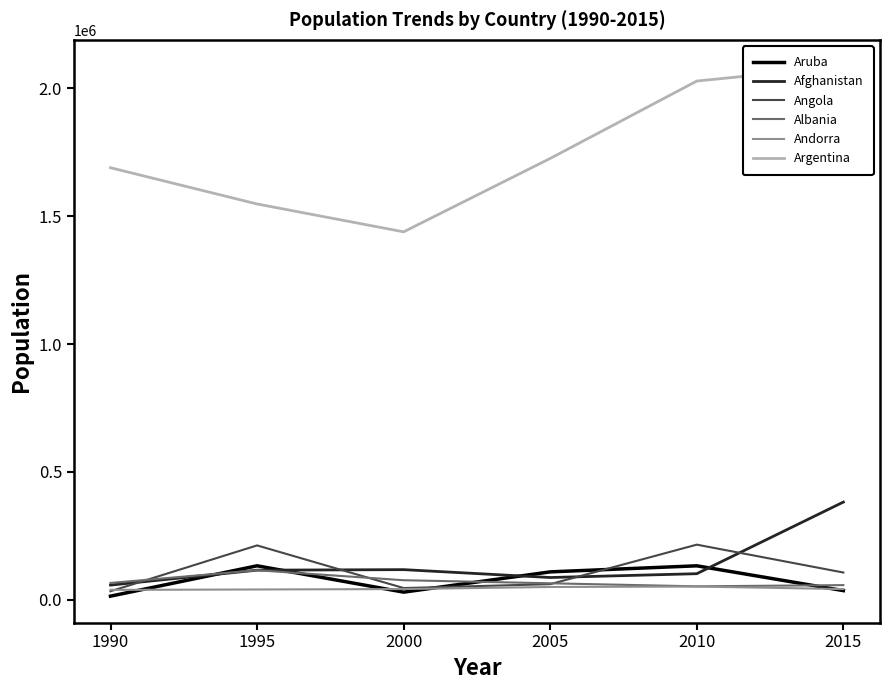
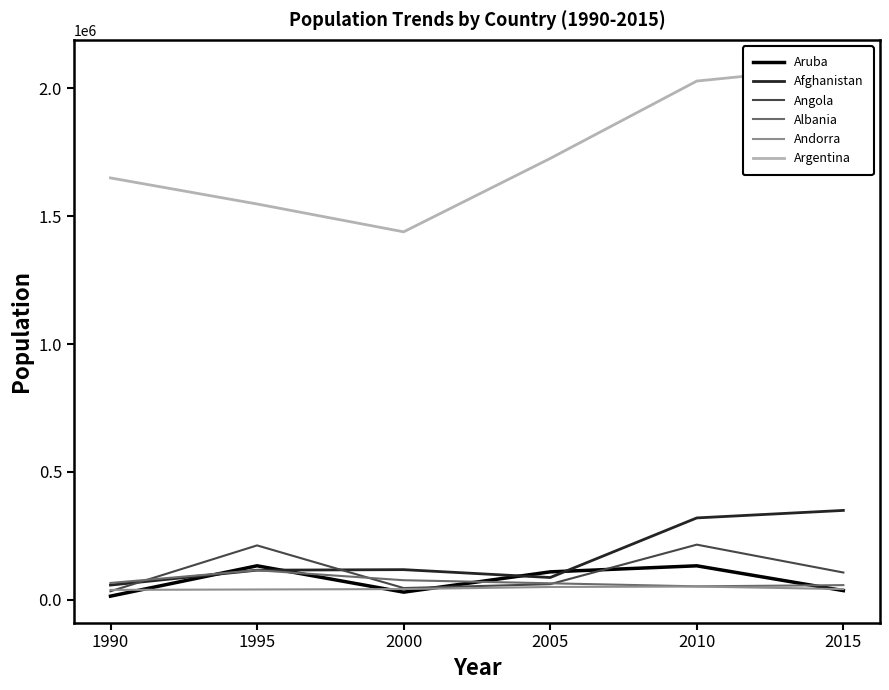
  {
    "Aruba": {
      "1990": 10000,
      "1995": 130000,
      "2000": 30000,
      "2005": 110000,
      "2010": 130000
    },
    "Afghanistan": {
      "2000": 120000,
      "2005": 90000,
-     "2010": 100000,
-     "2015": 380000
+     "2010": 320000,
+     "2015": 350000
    },
    "Angola": {
      "1995": 210000,
      "2010": 220000,
      "2015": 110000
    },
    "Albania": {
      "2000": 80000,
      "2015": 60000
    },
    "Andorra": {
      "1995": 40000,
      "2005": 50000
    },
    "Argentina": {
-     "1990": 1690000,
+     "1990": 1650000,
      "1995": 1550000,
      "2000": 1440000,
      "2005": 1730000,
      "2010": 2030000
    }
  }
